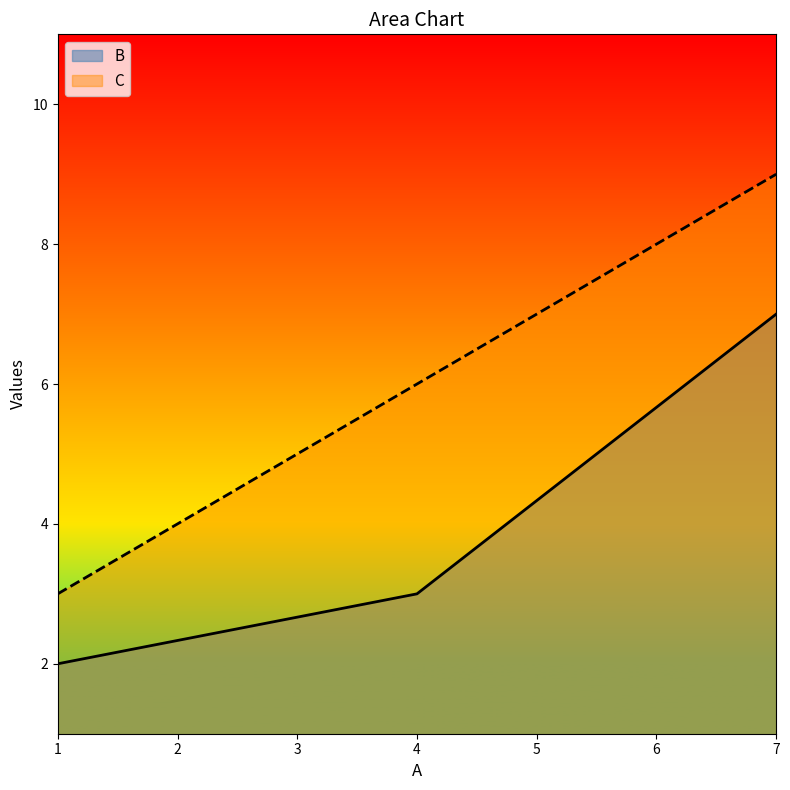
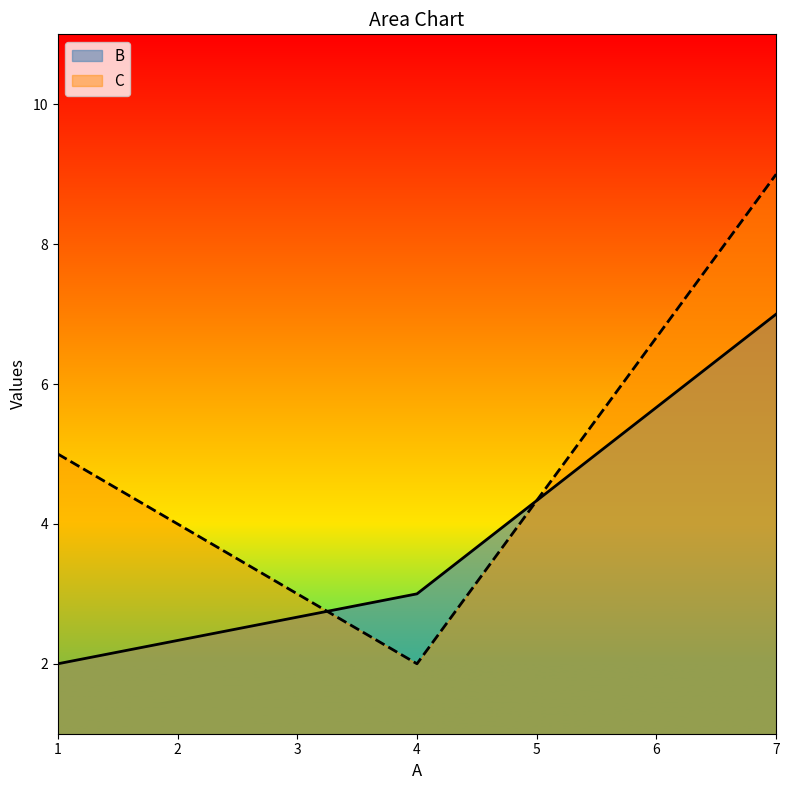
  {
    "B": {
      "1": 2,
      "4": 3,
      "7": 7
    },
    "C": {
-     "1": 3,
-     "4": 6,
+     "1": 5,
+     "4": 2,
      "7": 9
    }
  }
